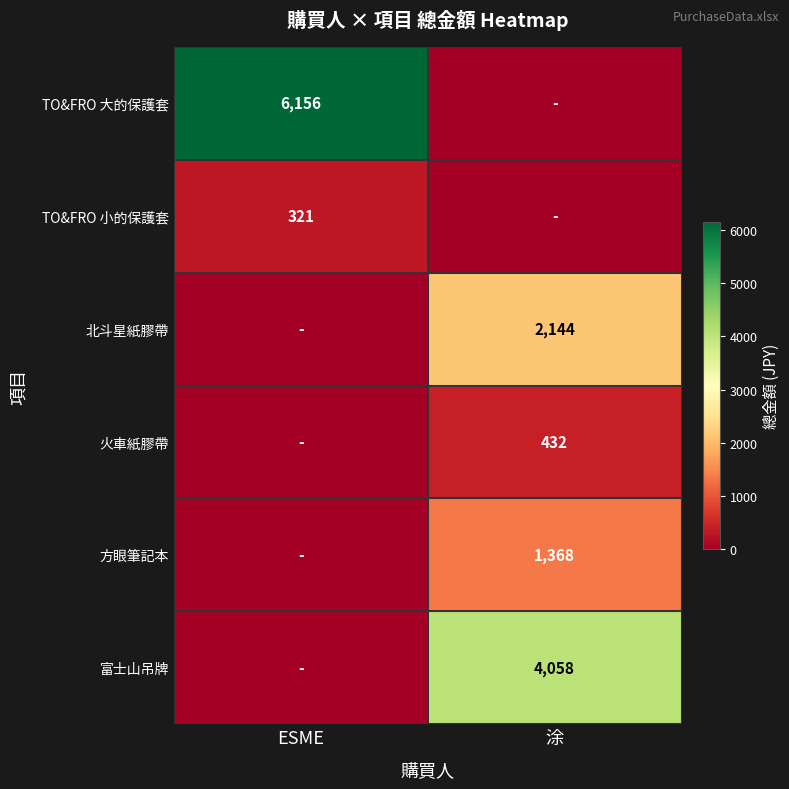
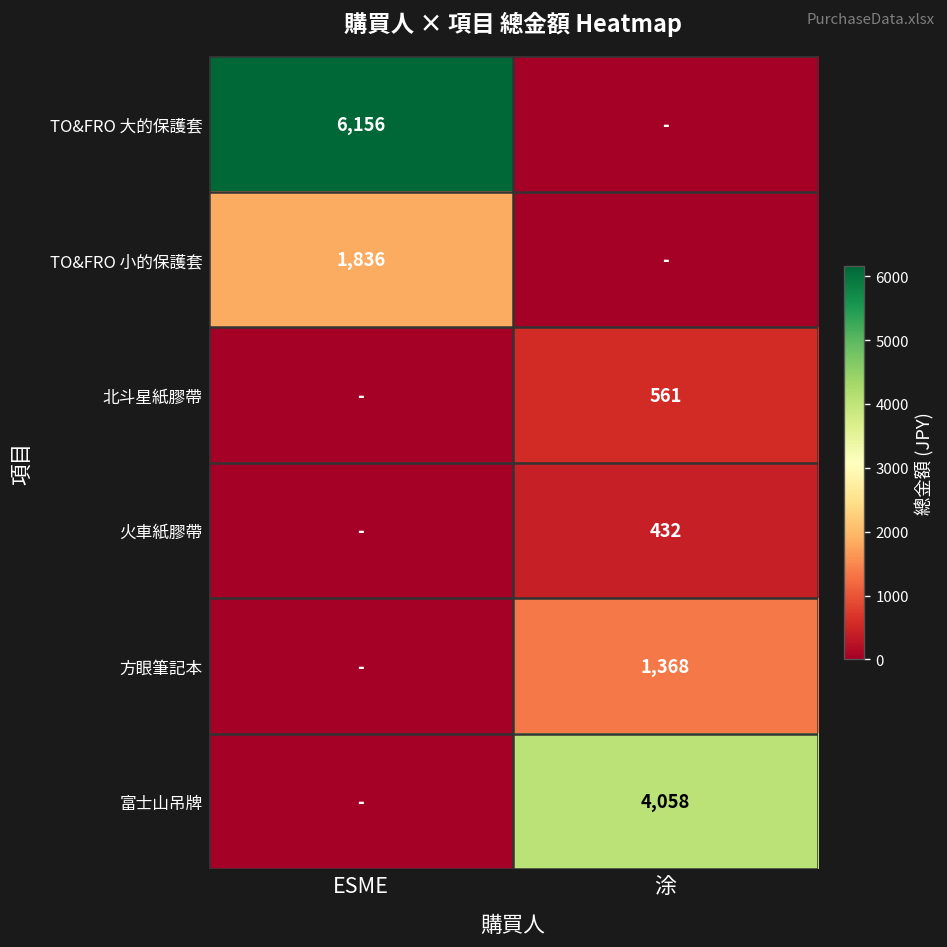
  {
    "TO&FRO 大的保護套": {
      "ESME": "6,156"
    },
    "TO&FRO 小的保護套": {
-     "ESME": "321"
+     "ESME": "1,836"
    },
    "北斗星紙膠帶": {
-     "涂": "2,144"
+     "涂": "561"
    },
    "火車紙膠帶": {
      "涂": "432"
    },
    "方眼筆記本": {
      "涂": "1,368"
    },
    "富士山吊牌": {
      "涂": "4,058"
    }
  }
